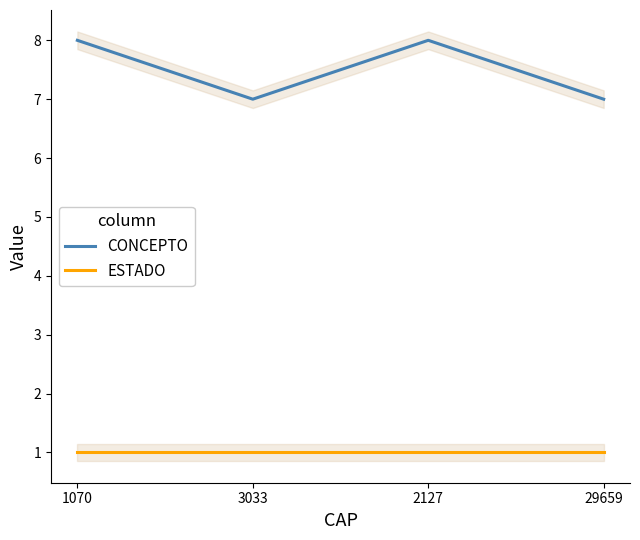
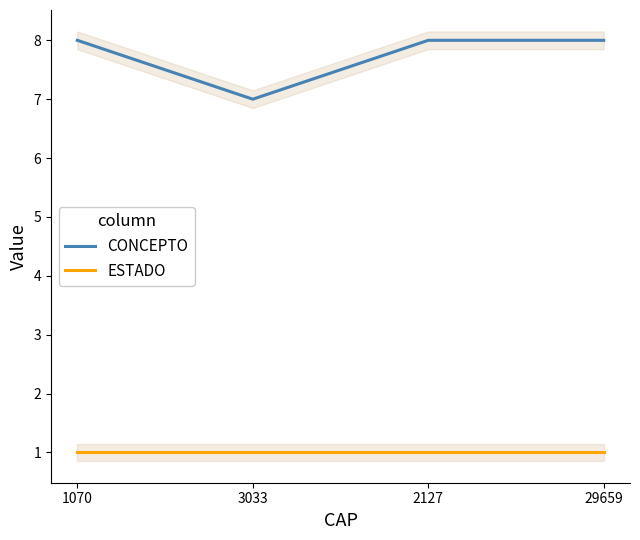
  {
    "CONCEPTO": {
      "1070": 8,
      "3033": 7,
      "2127": 8,
-     "29659": 7
+     "29659": 8
    },
    "ESTADO": {
      "1070": 1,
      "3033": 1,
      "2127": 1,
      "29659": 1
    }
  }
